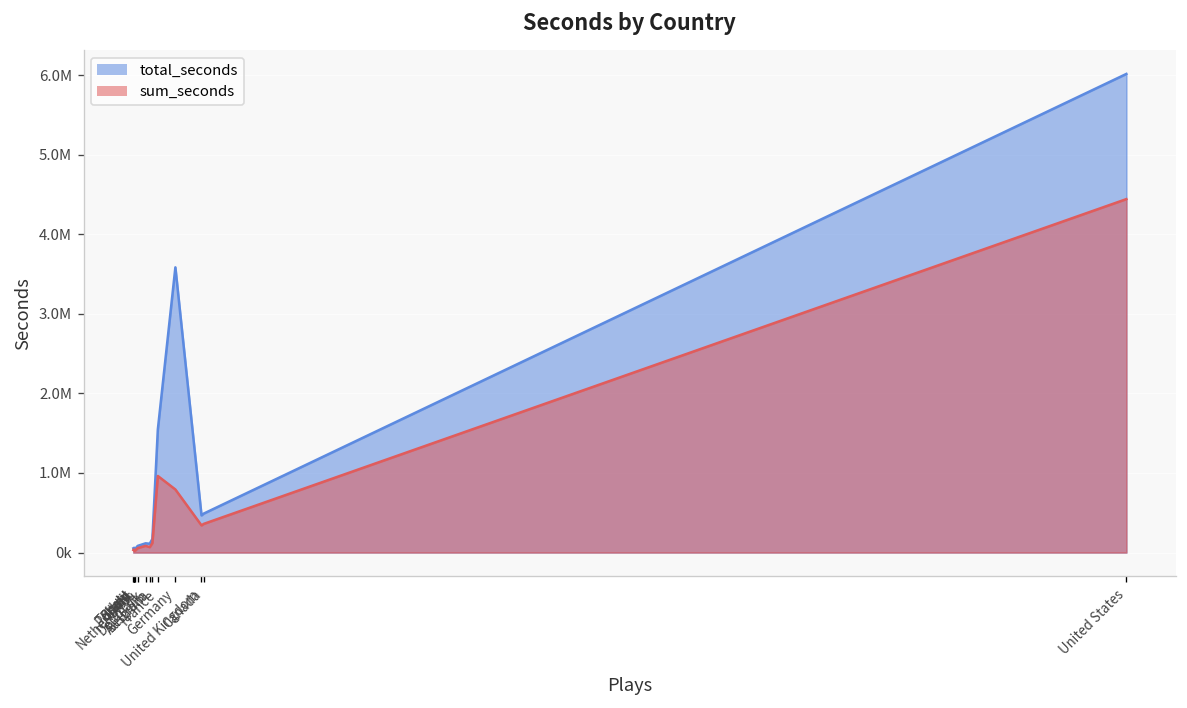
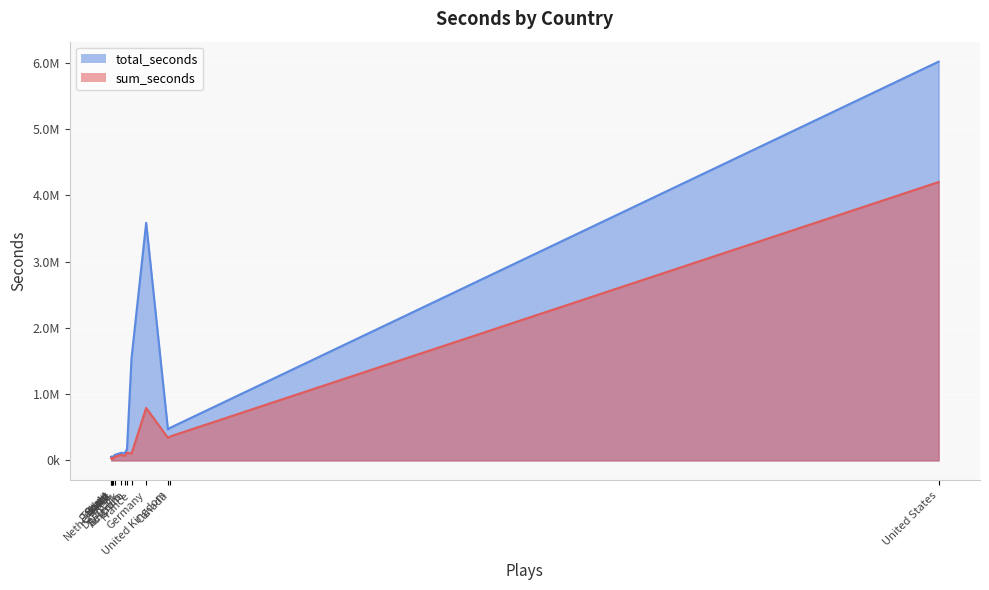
  {
    "total_seconds": {
      "Australia": 200000,
      "France": 1500000,
      "Germany": 3600000,
      "United Kingdom": 500000,
      "Canada": 500000,
      "United States": 6000000
    },
    "sum_seconds": {
      "Belgium": 100000,
-     "France": 1000000,
+     "France": 100000,
      "Germany": 800000,
      "United Kingdom": 300000,
      "Canada": 400000,
-     "United States": 4400000
+     "United States": 4200000
    }
  }
